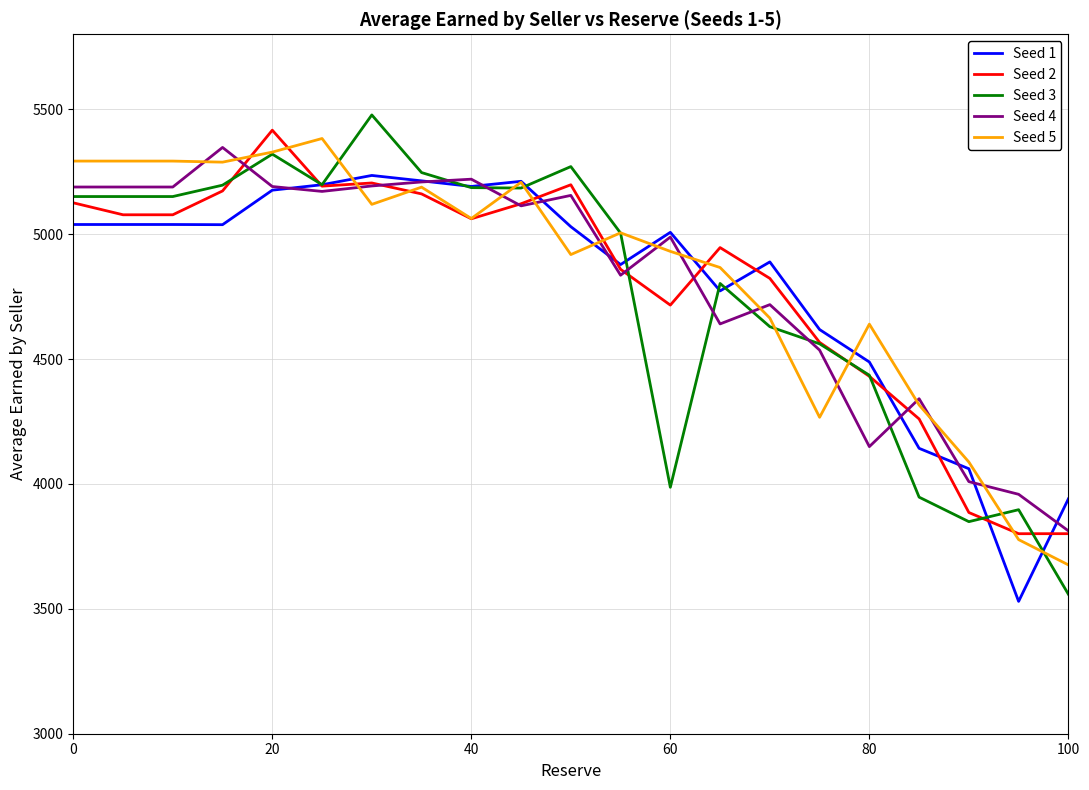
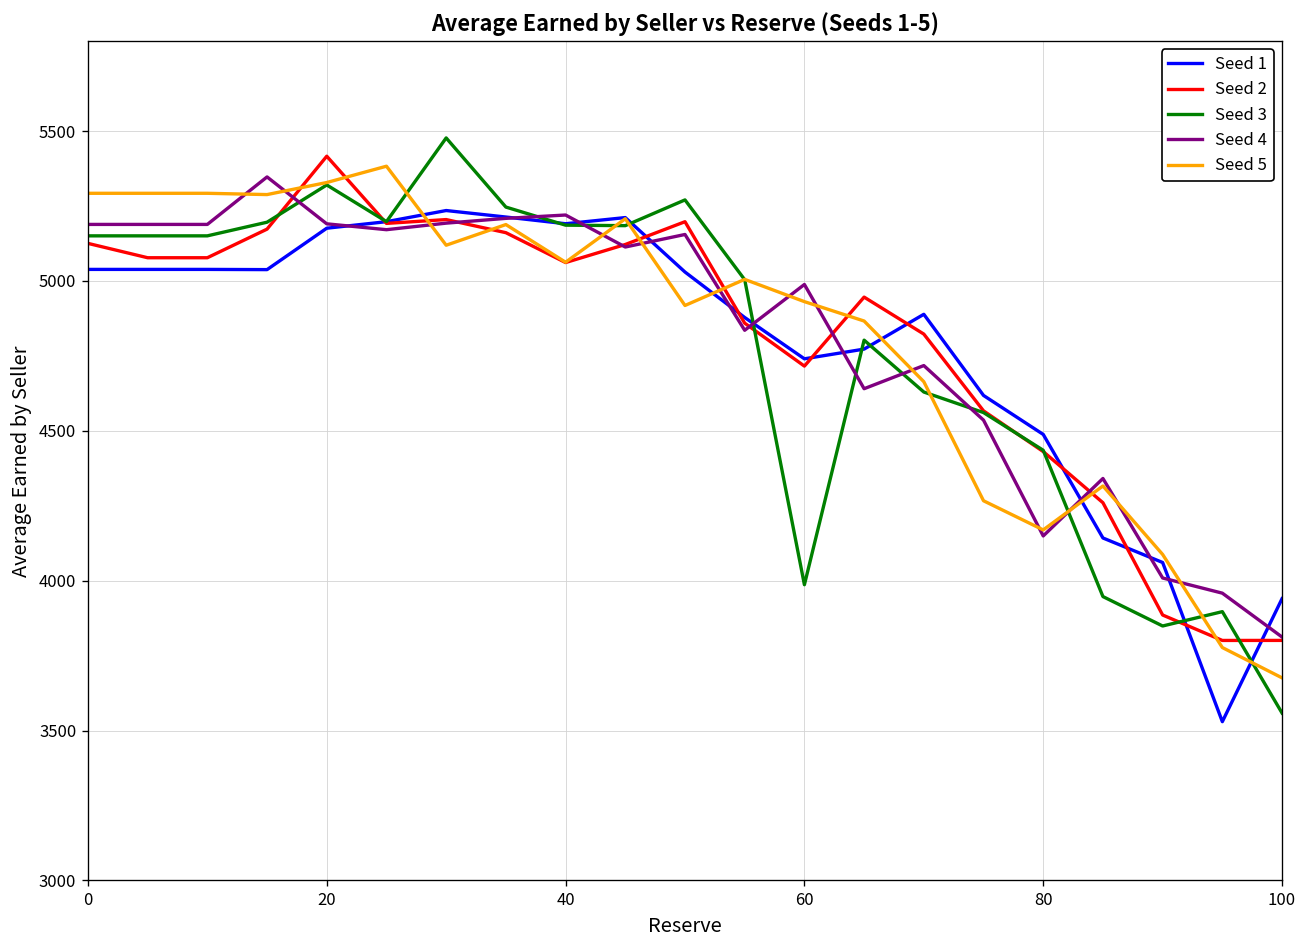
  {
    "Seed 1": {
      "0": 5040,
      "20": 5180,
-     "60": 5010,
+     "60": 4740,
      "80": 4490,
      "100": 3940
    },
    "Seed 2": {
      "0": 5130,
      "20": 5420,
      "60": 4720,
      "100": 3800
    },
    "Seed 3": {
      "0": 5150,
      "60": 3990,
      "100": 3560
    },
    "Seed 4": {
      "0": 5190,
      "20": 5190,
      "40": 5220,
      "60": 4990,
      "80": 4150,
      "100": 3810
    },
    "Seed 5": {
      "0": 5290,
      "60": 4930,
-     "80": 4640,
+     "80": 4170,
      "100": 3680
    }
  }
